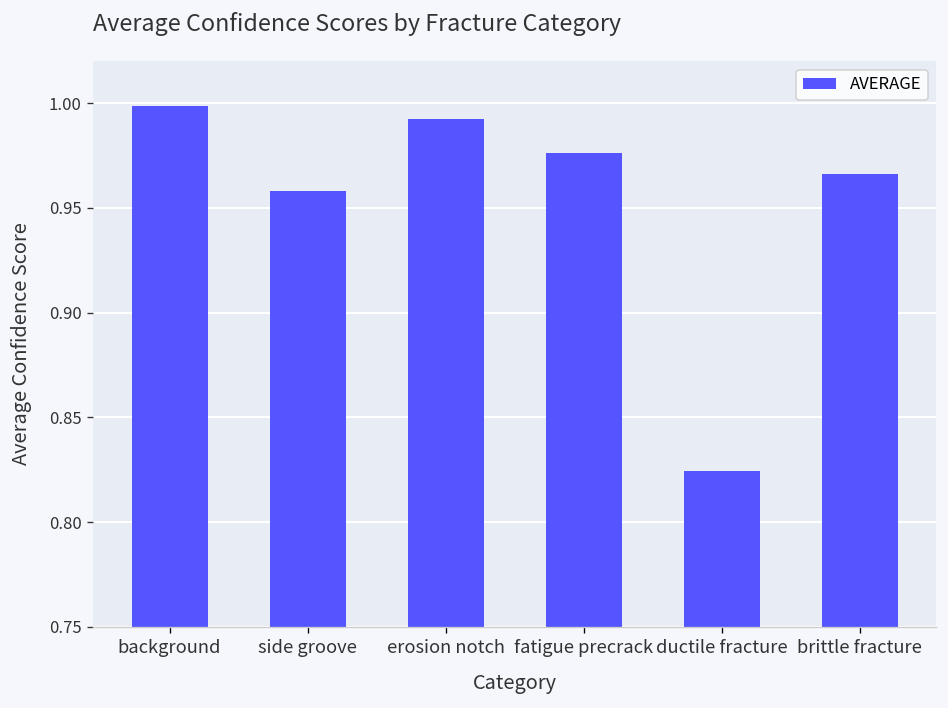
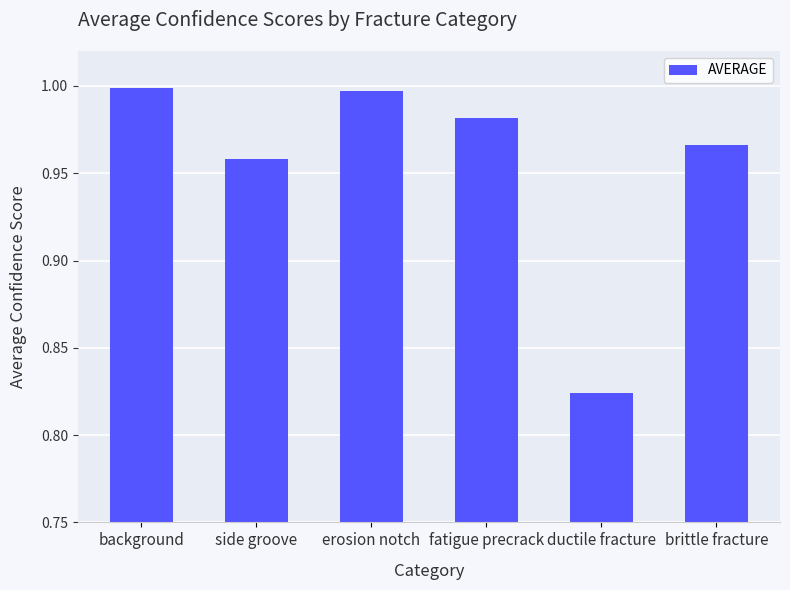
  {
    "background": 0.999,
    "side groove": 0.958,
-   "erosion notch": 0.992,
-   "fatigue precrack": 0.976,
+   "erosion notch": 0.997,
+   "fatigue precrack": 0.982,
    "ductile fracture": 0.824,
    "brittle fracture": 0.966
  }
